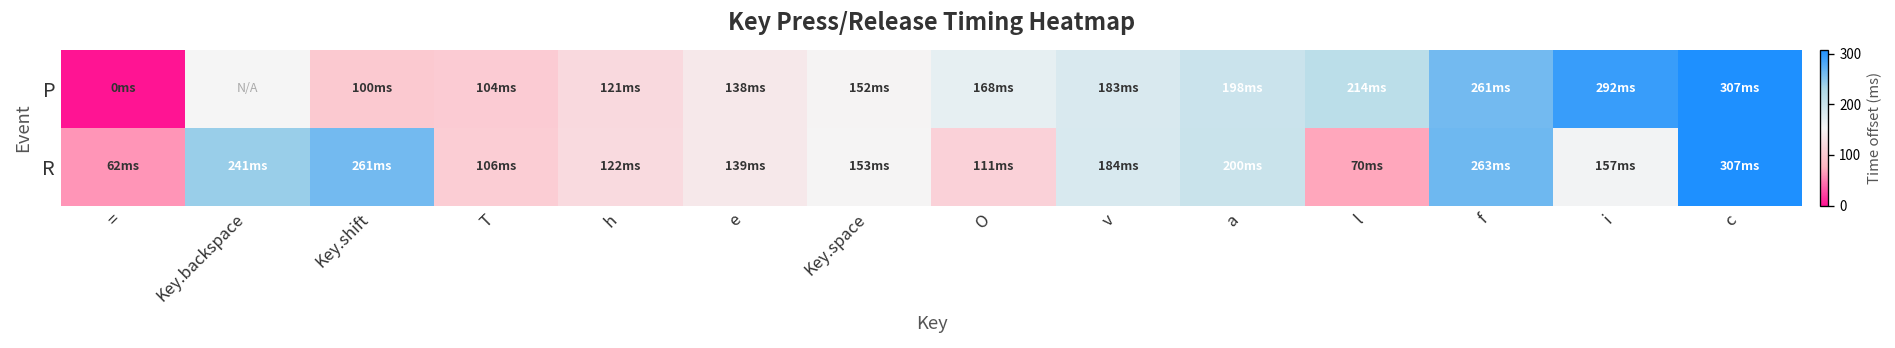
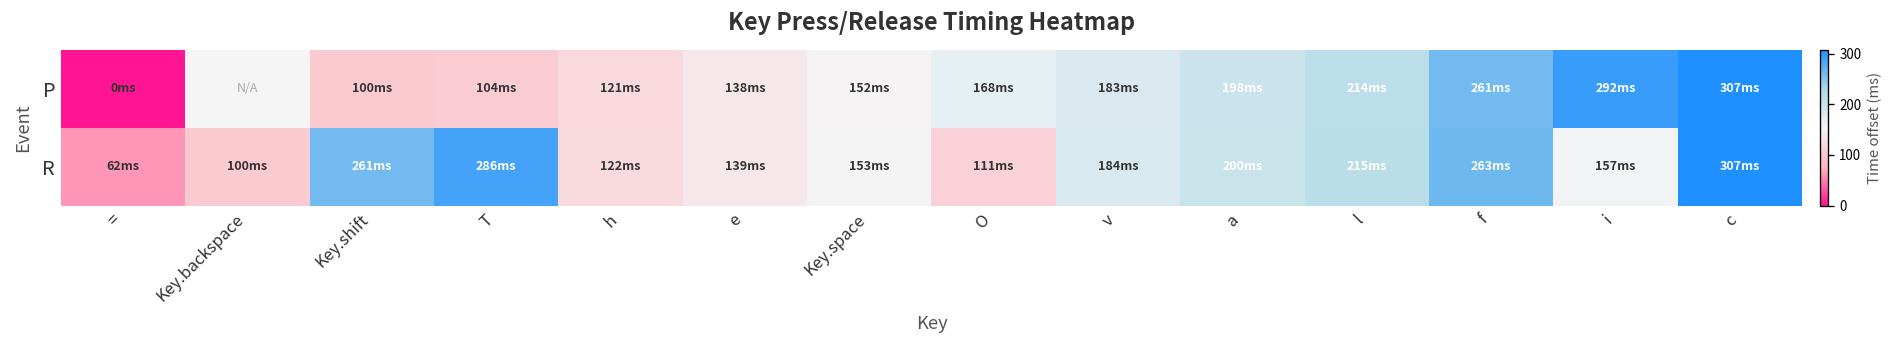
  {
    "P": {
      "=": 0,
      "Key.shift": 100,
      "T": 104,
      "h": 121,
      "e": 138,
      "Key.space": 152,
      "O": 168,
      "v": 183,
      "a": 198,
      "l": 214,
      "f": 261,
      "i": 292,
      "c": 307
    },
    "R": {
      "=": 62,
-     "Key.backspace": 241,
+     "Key.backspace": 100,
      "Key.shift": 261,
-     "T": 106,
+     "T": 286,
      "h": 122,
      "e": 139,
      "Key.space": 153,
      "O": 111,
      "v": 184,
      "a": 200,
-     "l": 70,
+     "l": 215,
      "f": 263,
      "i": 157,
      "c": 307
    }
  }
